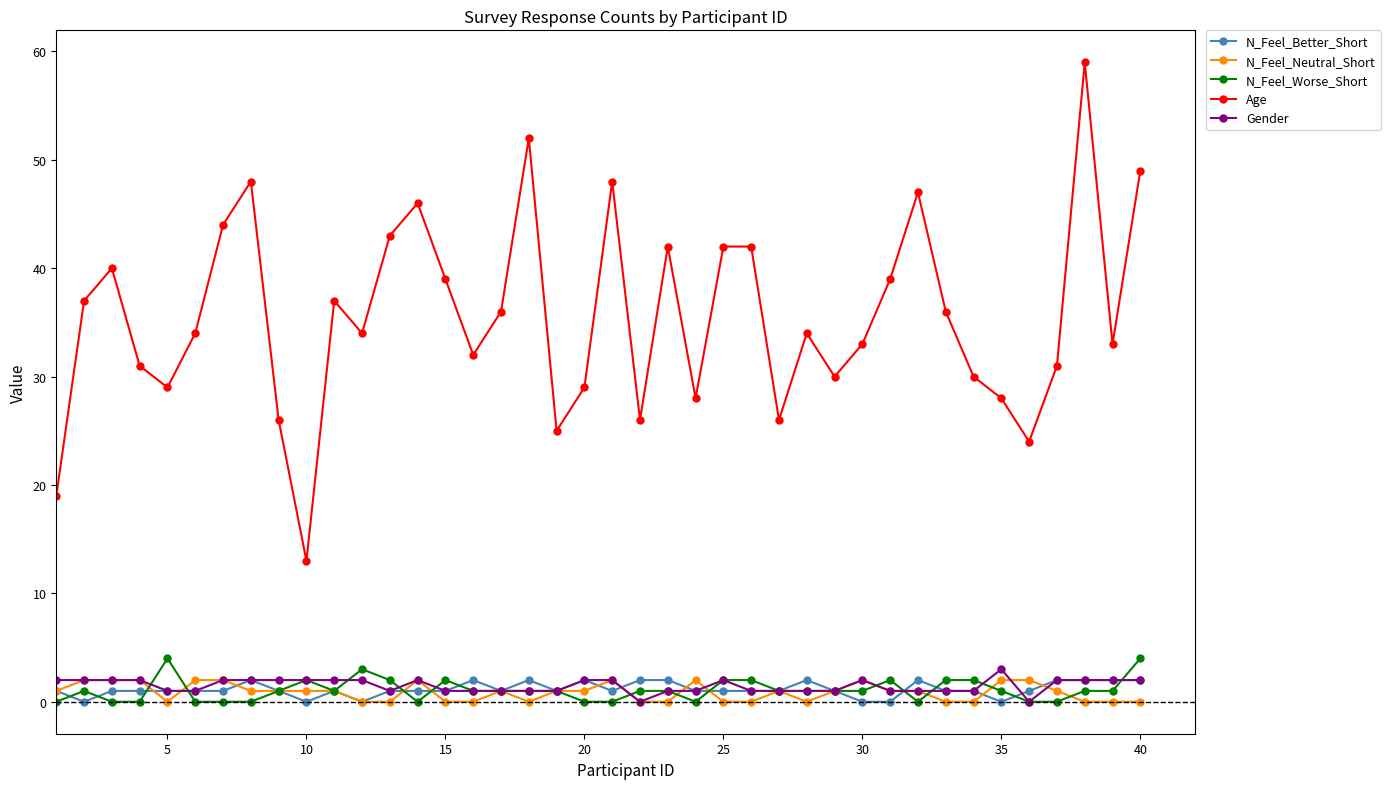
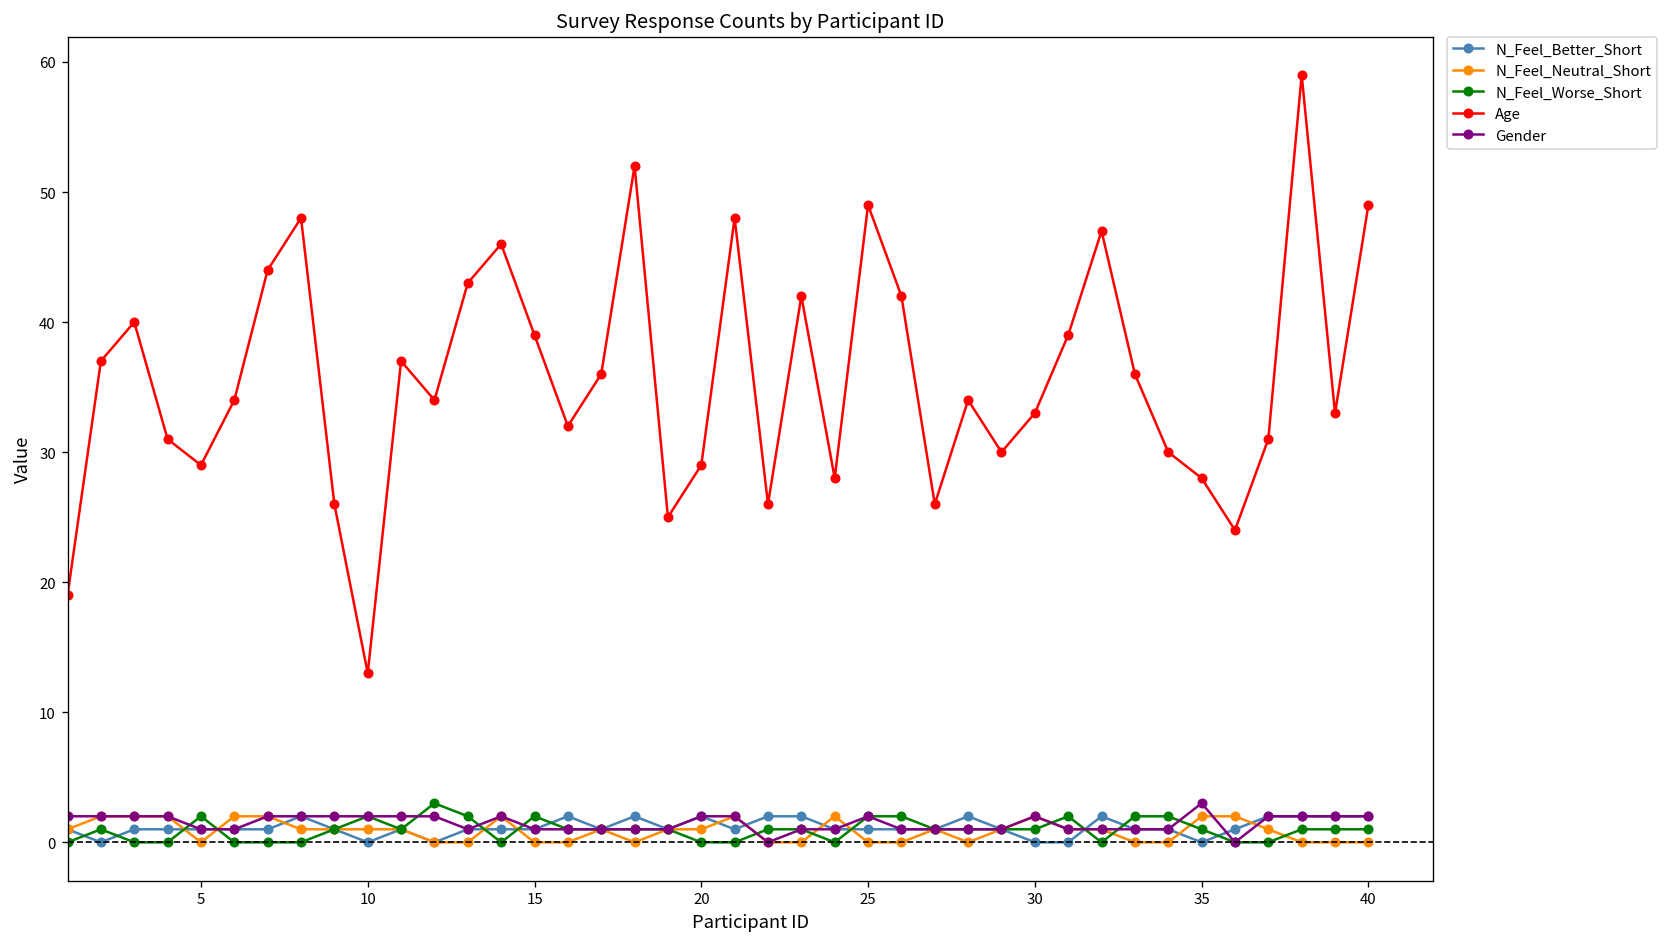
  {
    "N_Feel_Better_Short": {
      "10": 0,
      "25": 1,
      "30": 0,
      "35": 0
    },
    "N_Feel_Neutral_Short": {
      "5": 0,
      "10": 1,
      "15": 0,
      "20": 1,
      "25": 0,
      "35": 2,
      "40": 0
    },
    "N_Feel_Worse_Short": {
-     "5": 4,
+     "5": 2,
      "15": 2,
      "20": 0,
      "30": 1,
      "35": 1,
-     "40": 4
+     "40": 1
    },
    "Age": {
      "5": 29,
      "10": 13,
      "15": 39,
      "20": 29,
-     "25": 42,
+     "25": 49,
      "30": 33,
      "35": 28,
      "40": 49
    },
    "Gender": {
      "35": 3
    }
  }
